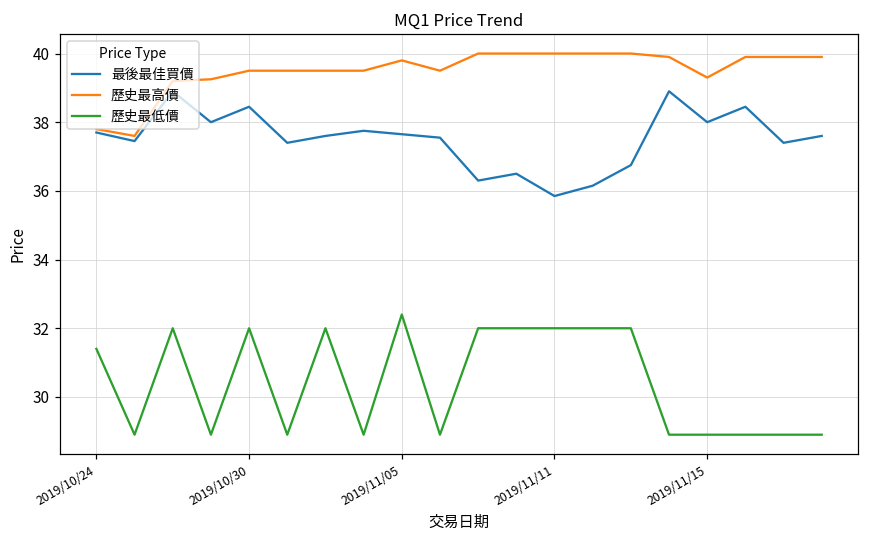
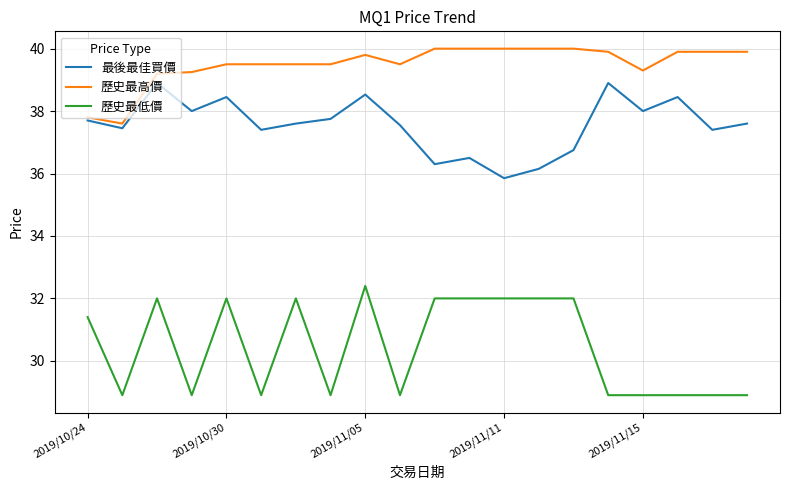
  {
    "最後最佳買價": {
      "2019/10/24": 37.7,
      "2019/10/30": 38.5,
-     "2019/11/05": 37.7,
+     "2019/11/05": 38.5,
      "2019/11/11": 35.9,
      "2019/11/15": 38.0
    },
    "歷史最高價": {
      "2019/10/30": 39.5,
      "2019/11/05": 39.8,
      "2019/11/11": 40.0,
      "2019/11/15": 39.3
    },
    "歷史最低價": {
      "2019/10/24": 31.4,
      "2019/10/30": 32.0,
      "2019/11/05": 32.4,
      "2019/11/11": 32.0,
      "2019/11/15": 28.9
    }
  }
